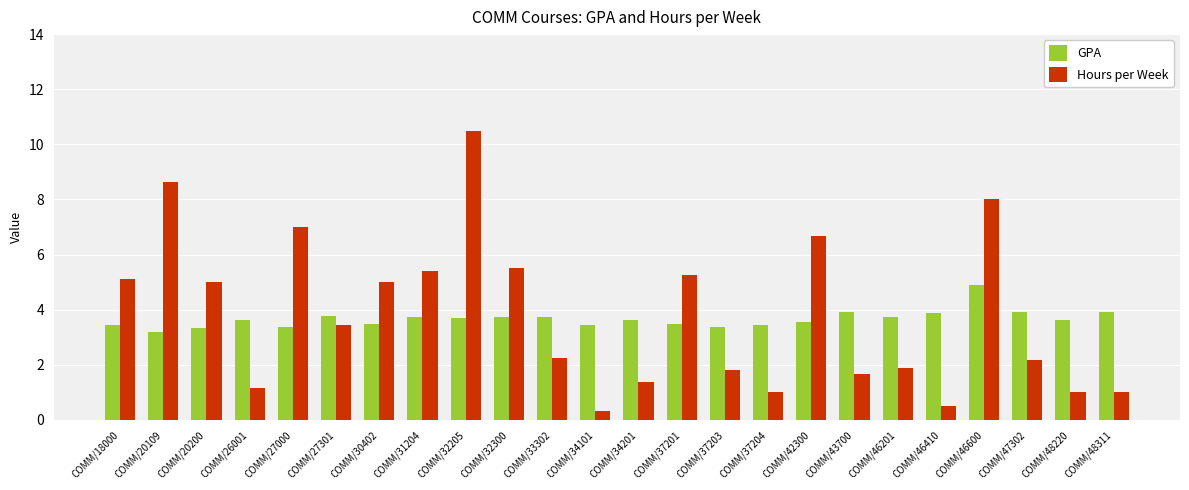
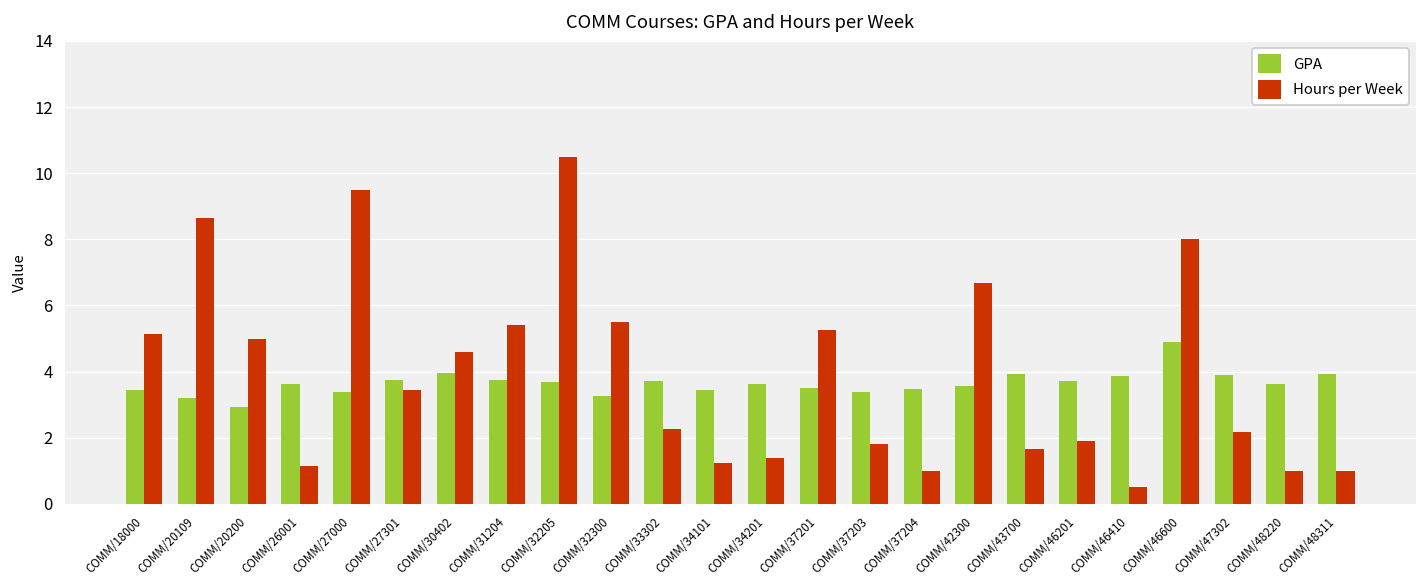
  {
    "GPA": {
      "COMM/18000": 3.4,
      "COMM/20109": 3.2,
-     "COMM/20200": 3.3,
+     "COMM/20200": 2.9,
      "COMM/26001": 3.6,
      "COMM/27000": 3.4,
      "COMM/27301": 3.8,
-     "COMM/30402": 3.5,
+     "COMM/30402": 4.0,
      "COMM/31204": 3.8,
      "COMM/32205": 3.7,
-     "COMM/32300": 3.8,
+     "COMM/32300": 3.3,
      "COMM/33302": 3.7,
      "COMM/34101": 3.4,
      "COMM/34201": 3.6,
      "COMM/37201": 3.5,
      "COMM/37203": 3.4,
      "COMM/37204": 3.5,
      "COMM/42300": 3.6,
      "COMM/43700": 3.9,
      "COMM/46201": 3.7,
      "COMM/46410": 3.9,
      "COMM/46600": 4.9,
      "COMM/47302": 3.9,
      "COMM/48220": 3.6,
      "COMM/48311": 3.9
    },
    "Hours per Week": {
      "COMM/18000": 5.1,
      "COMM/20109": 8.6,
      "COMM/20200": 5.0,
      "COMM/26001": 1.1,
-     "COMM/27000": 7.0,
+     "COMM/27000": 9.5,
      "COMM/27301": 3.4,
-     "COMM/30402": 5.0,
+     "COMM/30402": 4.6,
      "COMM/31204": 5.4,
      "COMM/32205": 10.5,
      "COMM/32300": 5.5,
      "COMM/33302": 2.3,
-     "COMM/34101": 0.3,
+     "COMM/34101": 1.2,
      "COMM/34201": 1.4,
      "COMM/37201": 5.3,
      "COMM/37203": 1.8,
      "COMM/37204": 1.0,
      "COMM/42300": 6.7,
      "COMM/43700": 1.7,
      "COMM/46201": 1.9,
      "COMM/46410": 0.5,
      "COMM/46600": 8.0,
      "COMM/47302": 2.2,
      "COMM/48220": 1.0,
      "COMM/48311": 1.0
    }
  }
